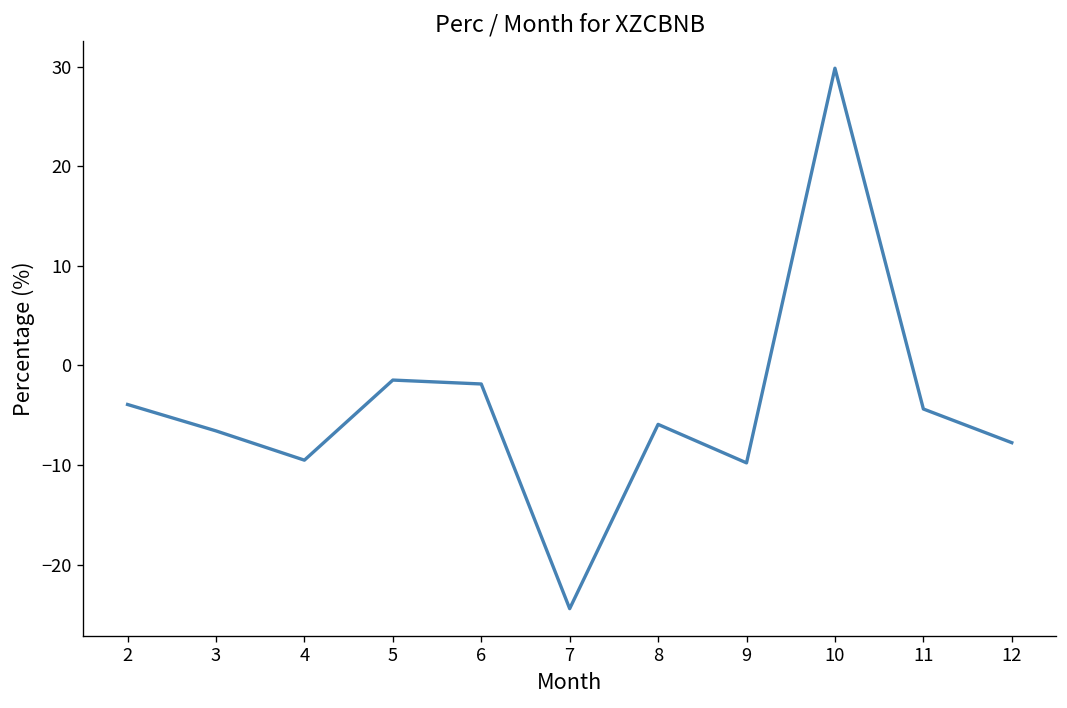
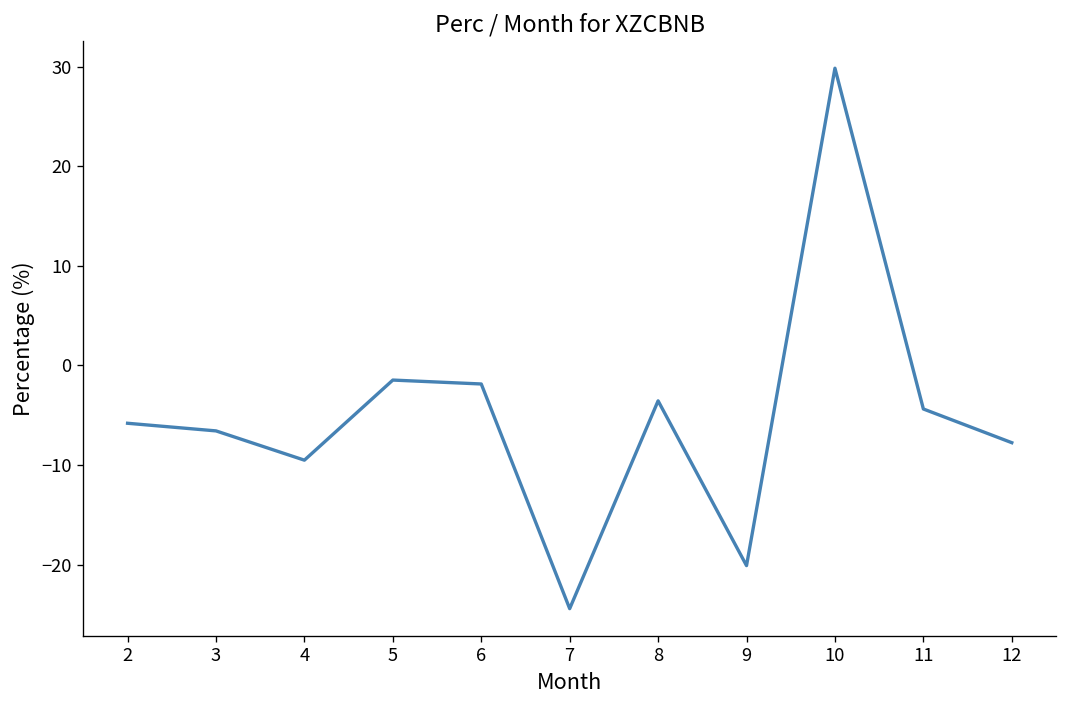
  {
-   "2": -4,
+   "2": -6,
    "3": -7,
    "4": -10,
    "5": -1,
    "6": -2,
    "7": -24,
-   "8": -6,
-   "9": -10,
+   "8": -4,
+   "9": -20,
    "10": 30,
    "11": -4,
    "12": -8
  }
